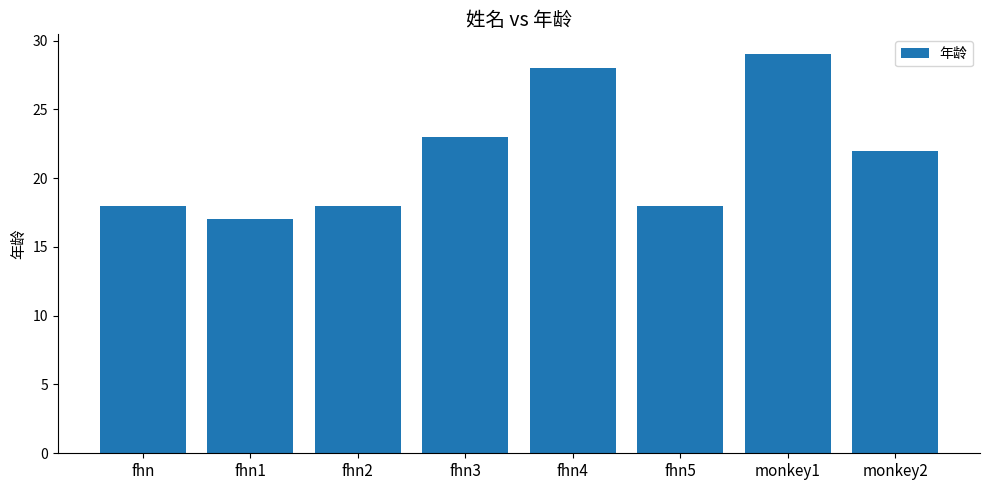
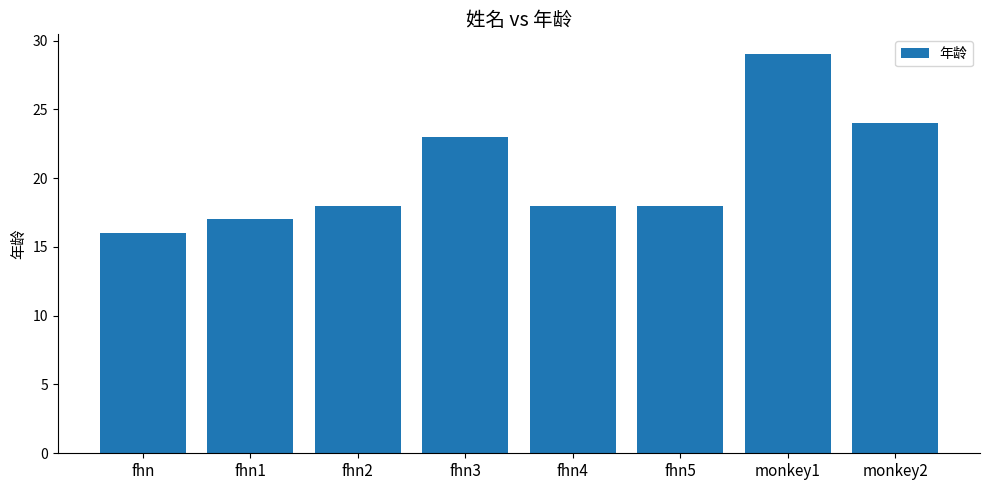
  {
-   "fhn": 18,
+   "fhn": 16,
    "fhn1": 17,
    "fhn2": 18,
    "fhn3": 23,
-   "fhn4": 28,
+   "fhn4": 18,
    "fhn5": 18,
    "monkey1": 29,
-   "monkey2": 22
+   "monkey2": 24
  }
